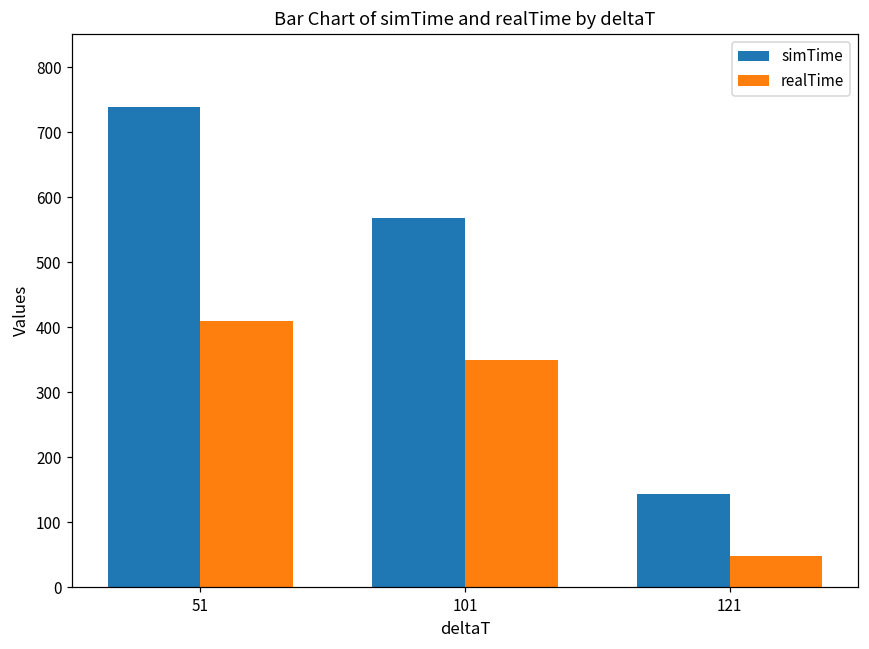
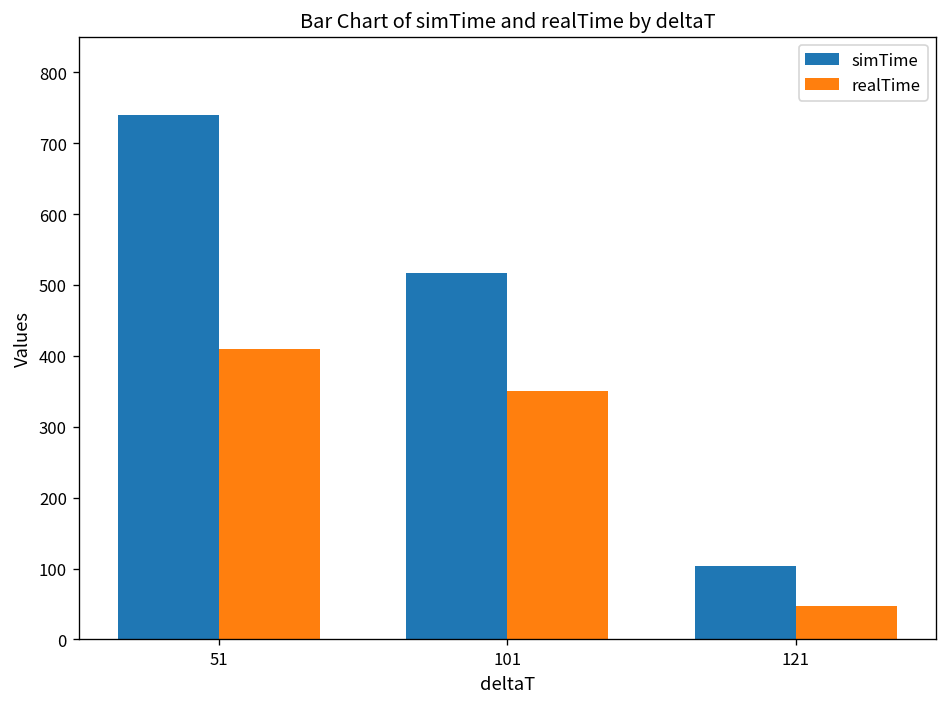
  {
    "simTime": {
      "51": 740,
-     "101": 570,
-     "121": 140
+     "101": 520,
+     "121": 100
    },
    "realTime": {
      "51": 410,
      "101": 350,
      "121": 50
    }
  }
